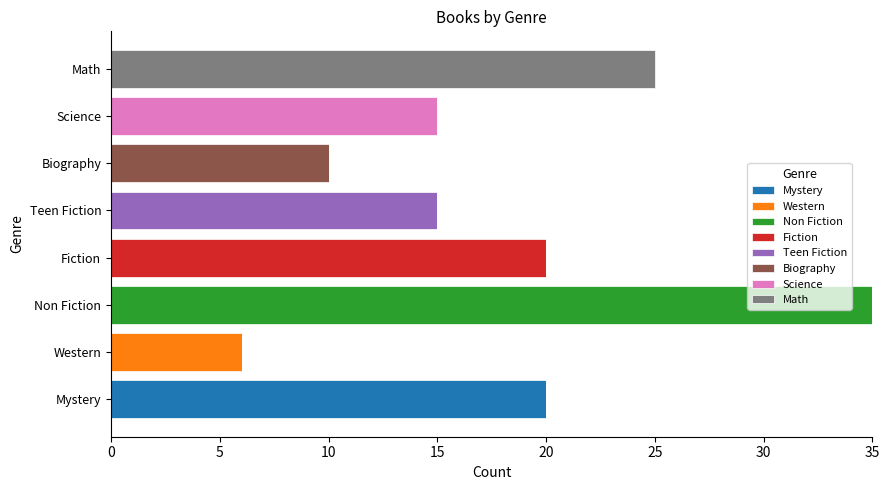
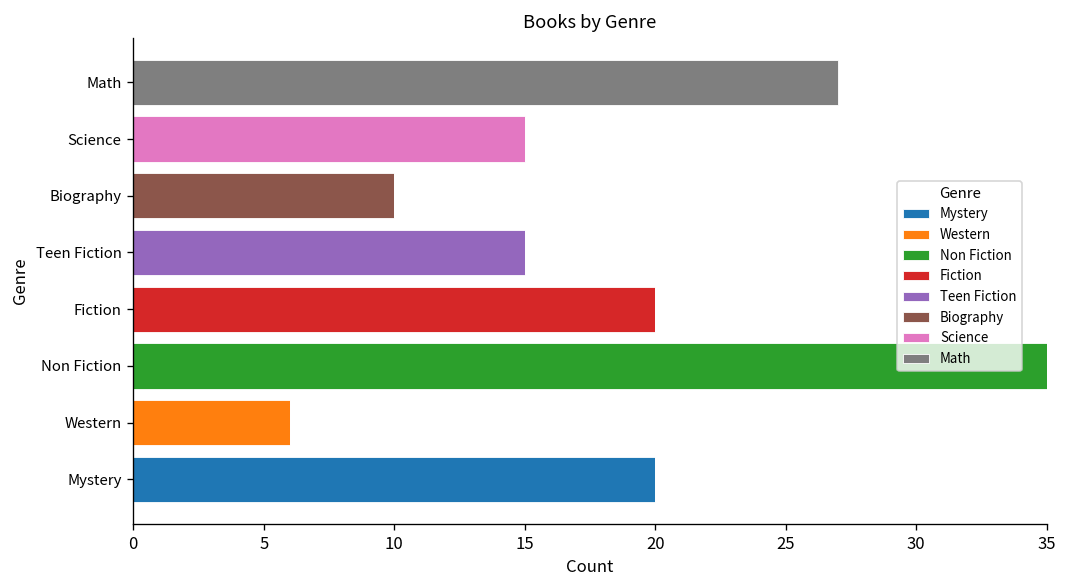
  {
    "Mystery": {
      "Math": 0,
      "Science": 0,
      "Biography": 0,
      "Teen Fiction": 0,
      "Fiction": 0,
      "Non Fiction": 0,
      "Western": 0,
      "Mystery": 20
    },
    "Math": {
-     "Math": 25
+     "Math": 27
    }
  }
